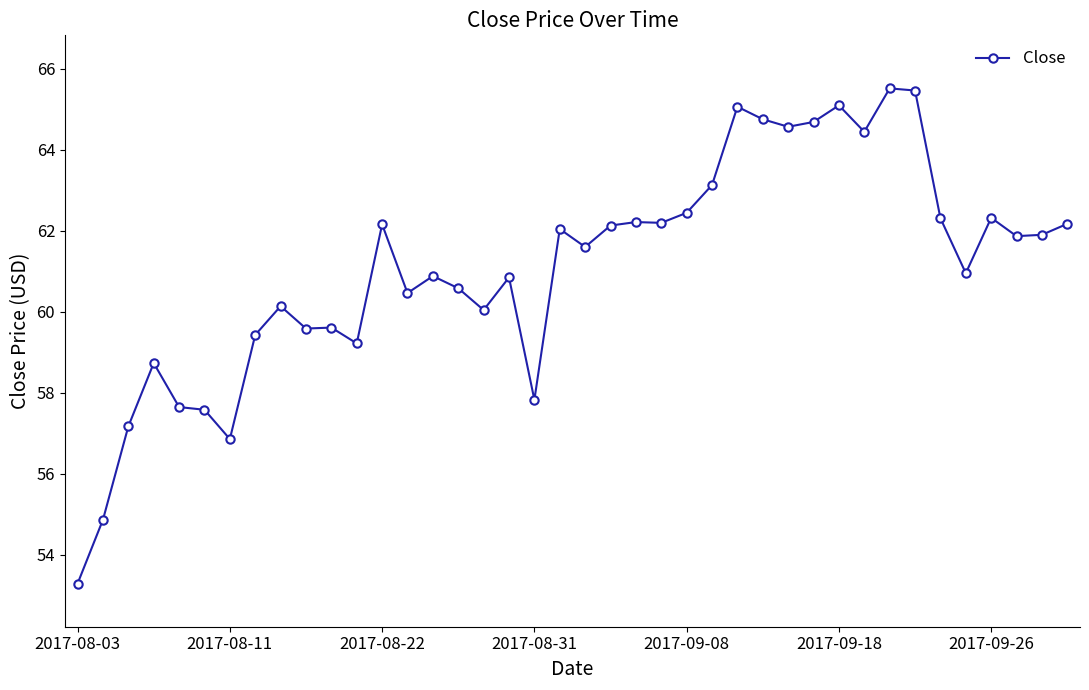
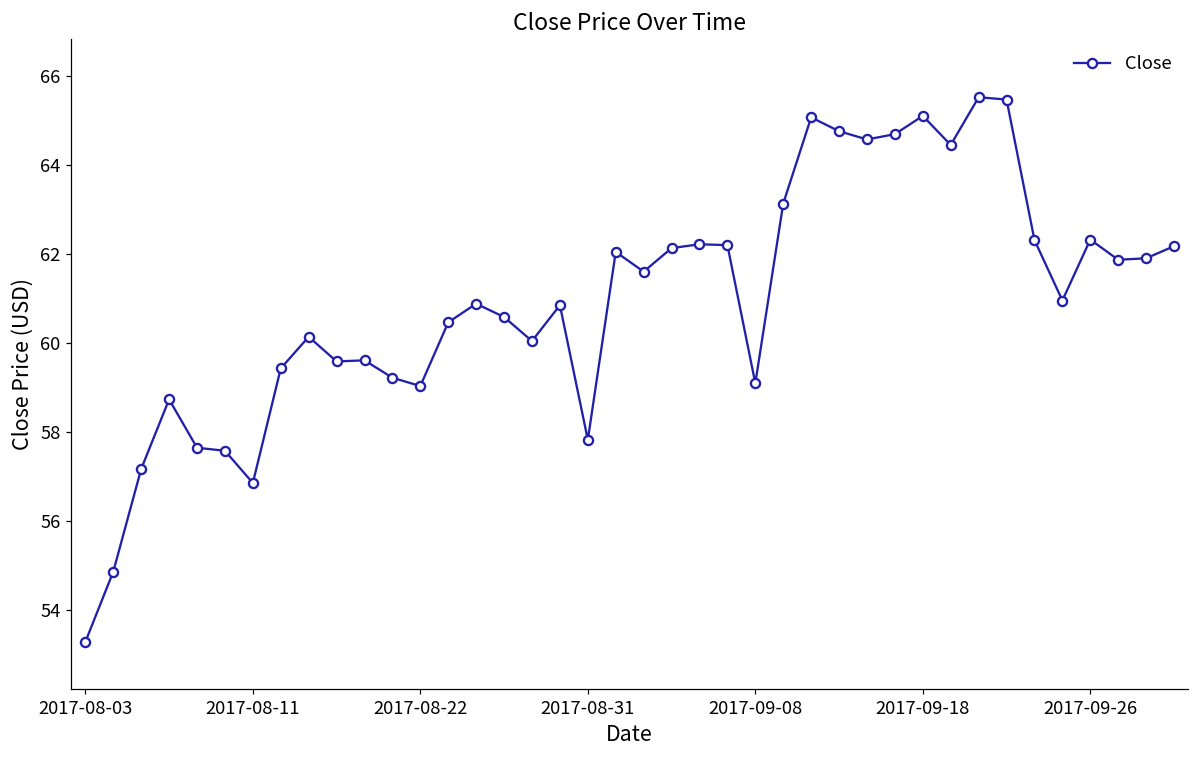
  {
    "2017-08-03": 53.3,
    "2017-08-11": 56.9,
-   "2017-08-22": 62.2,
+   "2017-08-22": 59.0,
    "2017-08-31": 57.8,
-   "2017-09-08": 62.4,
+   "2017-09-08": 59.1,
    "2017-09-18": 65.1,
    "2017-09-26": 62.3
  }
